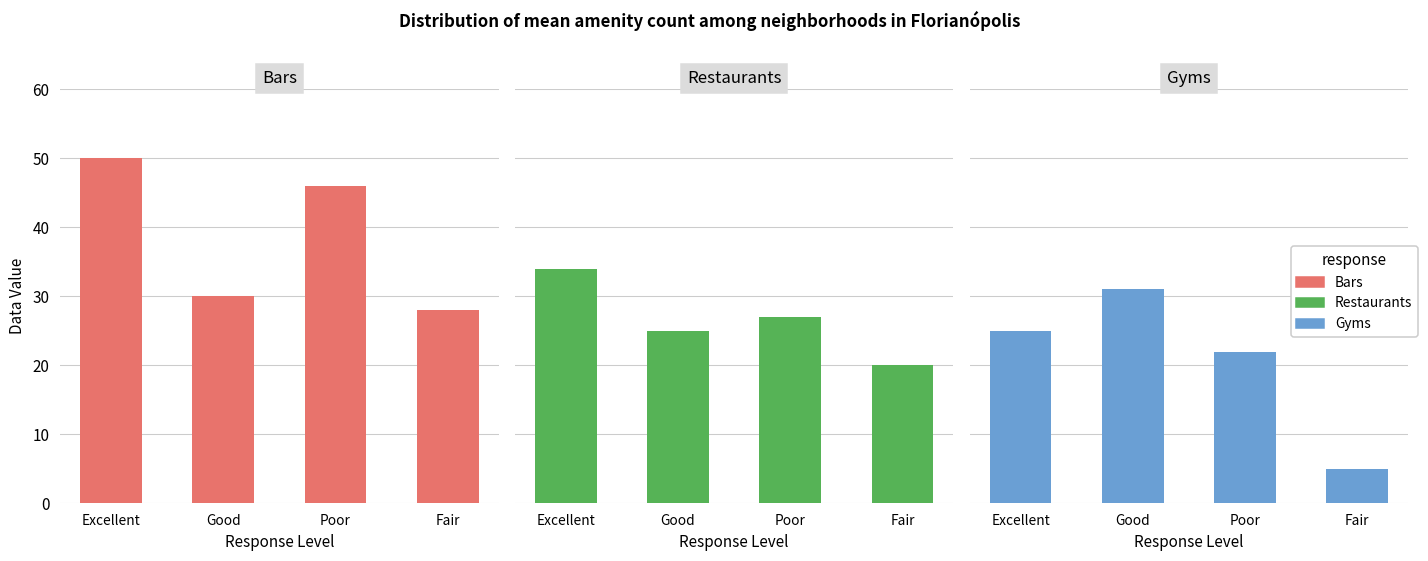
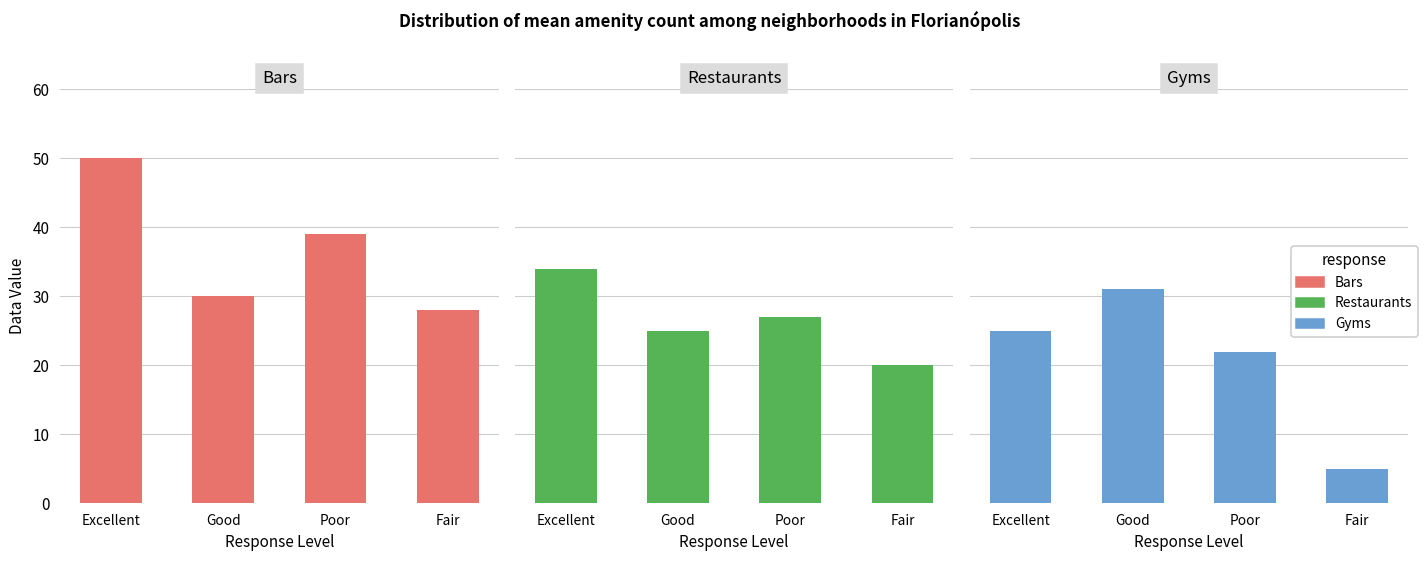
  {
    "Bars": {
      "Excellent": 50,
      "Good": 30,
-     "Poor": 46,
+     "Poor": 39,
      "Fair": 28
    }
  }
